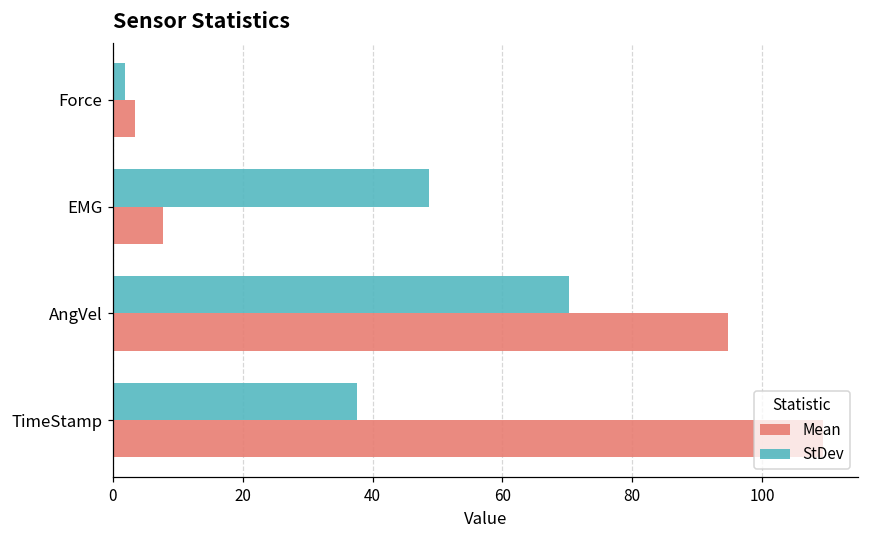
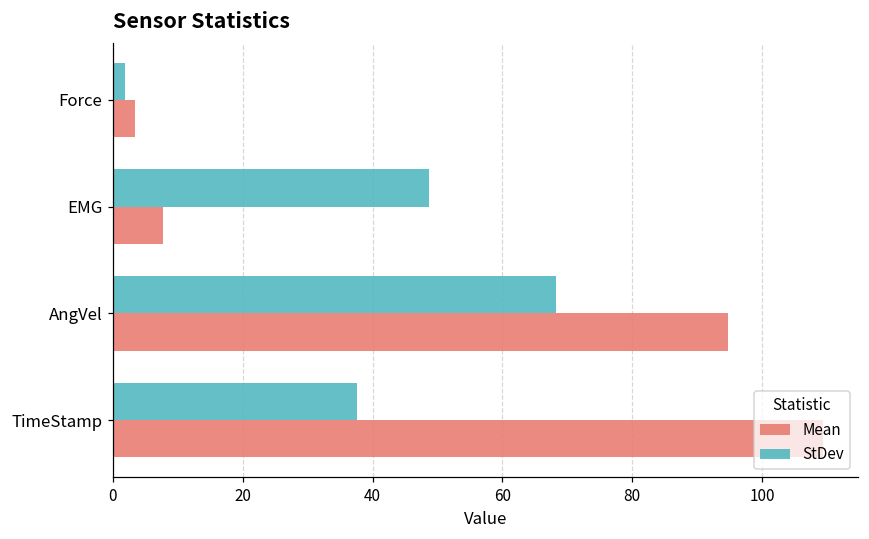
  {
    "Mean": {
      "Force": 3,
      "EMG": 8,
      "AngVel": 95
    },
    "StDev": {
      "Force": 2,
      "EMG": 49,
-     "AngVel": 70,
+     "AngVel": 68,
      "TimeStamp": 38
    }
  }
